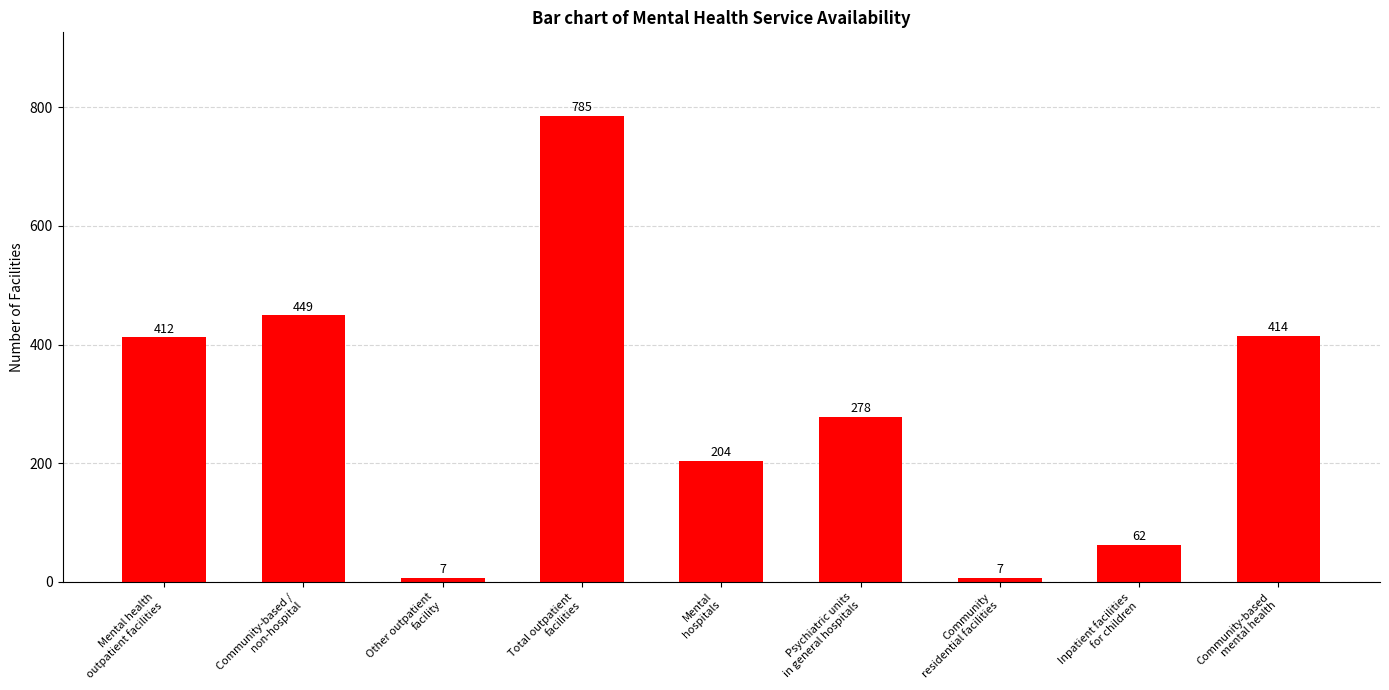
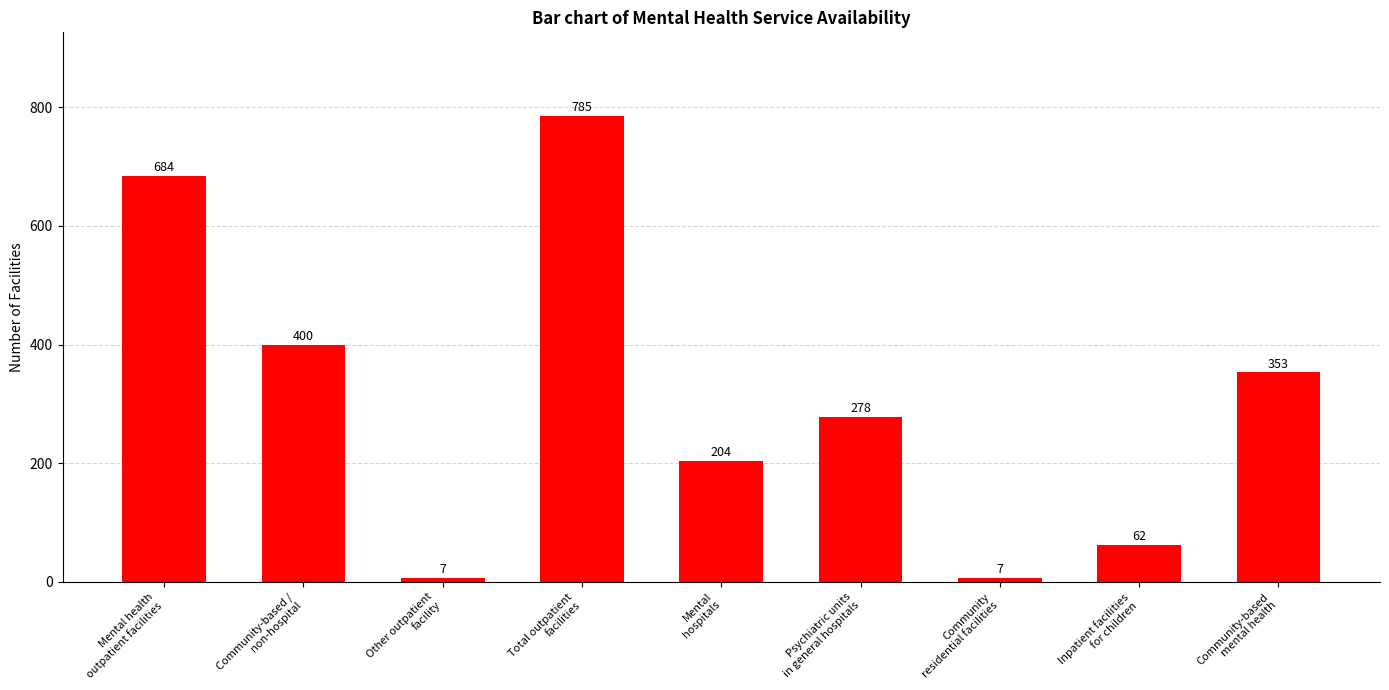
  {
-   "Mental health outpatient facilities": 412,
-   "Community-based / non-hospital": 449,
+   "Mental health outpatient facilities": 684,
+   "Community-based / non-hospital": 400,
    "Other outpatient facility": 7,
    "Total outpatient facilities": 785,
    "Mental hospitals": 204,
    "Psychiatric units in general hospitals": 278,
    "Community residential facilities": 7,
    "Inpatient facilities for children": 62,
-   "Community-based mental health": 414
+   "Community-based mental health": 353
  }
